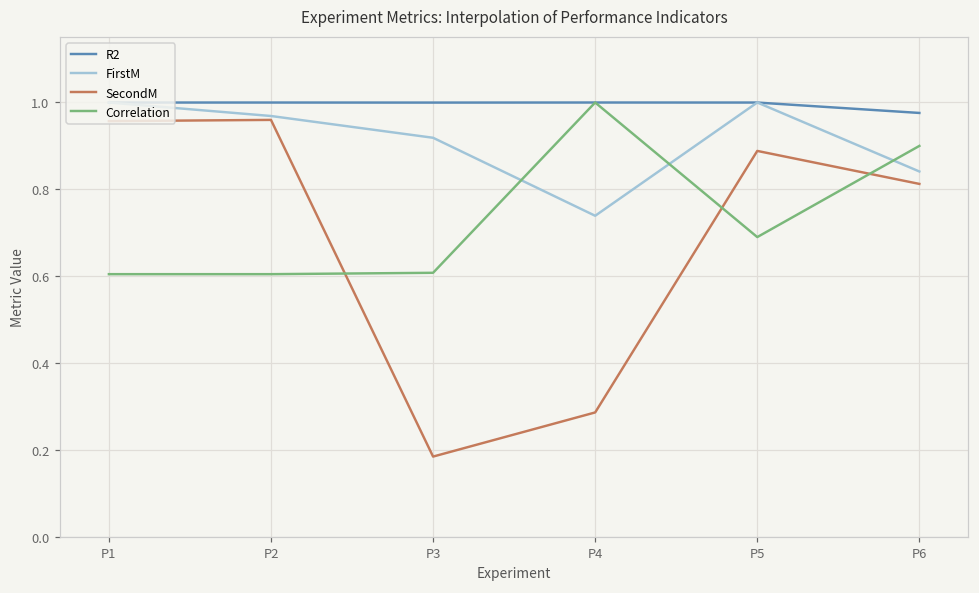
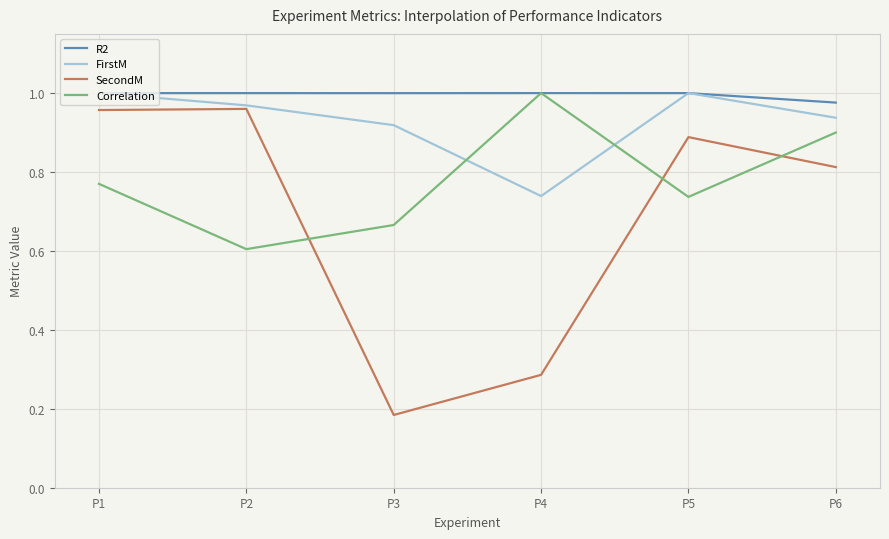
  {
    "R2": {
      "P2": 1.00,
      "P3": 1.00,
      "P6": 0.98
    },
    "FirstM": {
      "P2": 0.97,
      "P3": 0.92,
      "P4": 0.74,
-     "P6": 0.84
+     "P6": 0.94
    },
    "SecondM": {
      "P1": 0.96,
      "P2": 0.96,
      "P3": 0.18,
      "P4": 0.29,
      "P5": 0.89,
      "P6": 0.81
    },
    "Correlation": {
-     "P1": 0.60,
+     "P1": 0.77,
      "P2": 0.60,
-     "P3": 0.61,
-     "P5": 0.69,
+     "P3": 0.67,
+     "P5": 0.74,
      "P6": 0.90
    }
  }
